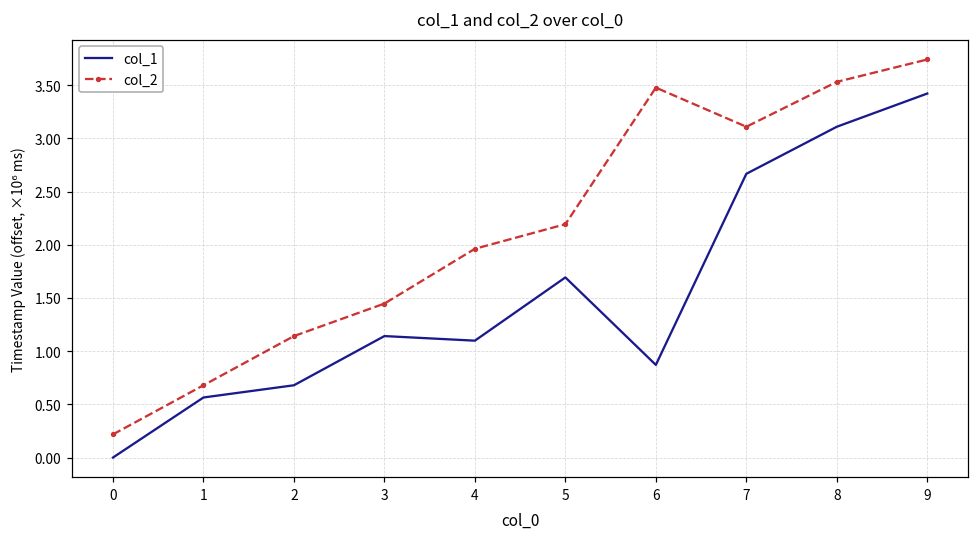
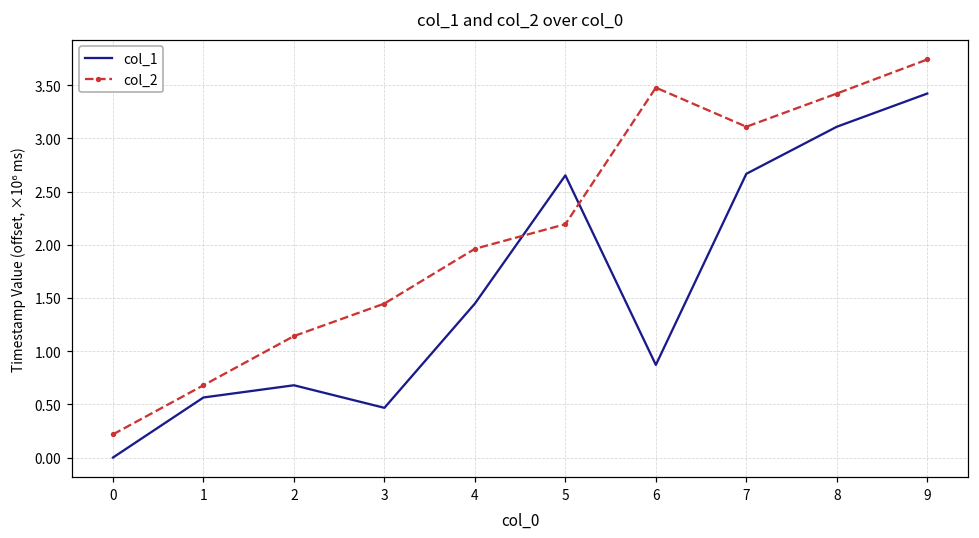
  {
    "col_1": {
      "0": 0.0,
      "1": 0.6,
      "2": 0.7,
-     "3": 1.1,
-     "4": 1.1,
-     "5": 1.7,
+     "3": 0.5,
+     "4": 1.4,
+     "5": 2.7,
      "6": 0.9,
      "7": 2.7,
      "8": 3.1,
      "9": 3.4
    },
    "col_2": {
      "0": 0.2,
      "1": 0.7,
      "2": 1.1,
      "3": 1.4,
      "4": 2.0,
      "5": 2.2,
      "6": 3.5,
      "7": 3.1,
-     "8": 3.5,
+     "8": 3.4,
      "9": 3.7
    }
  }
